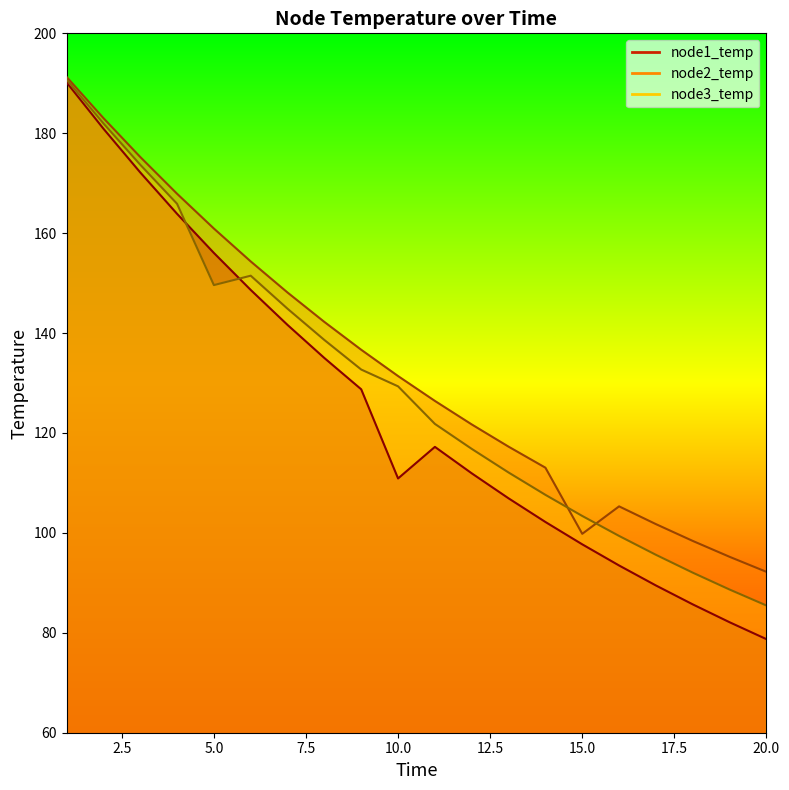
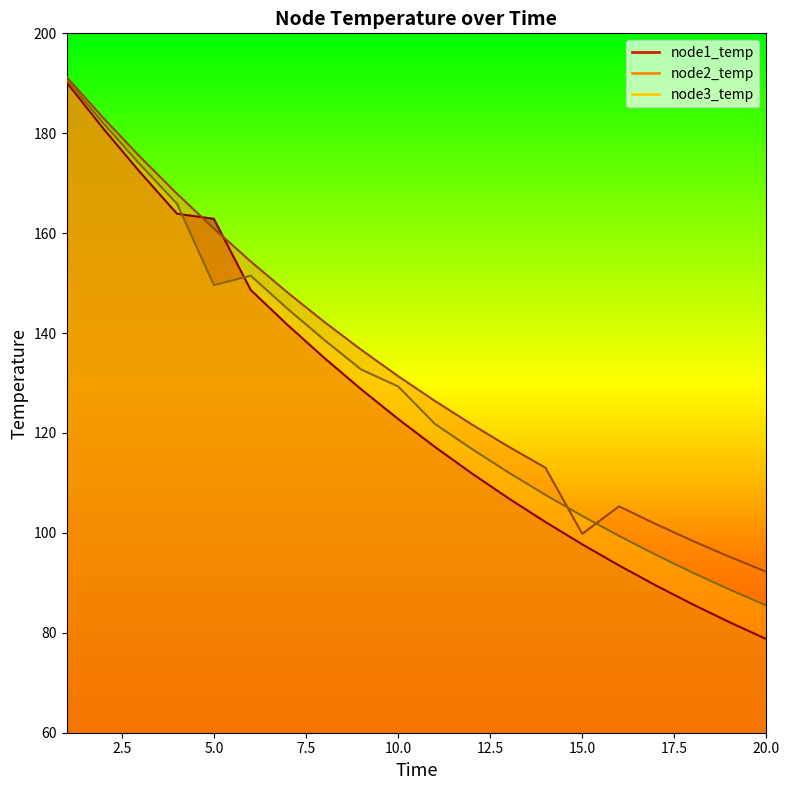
  {
    "node1_temp": {
-     "5.0": 156,
-     "10.0": 111,
+     "5.0": 163,
+     "10.0": 123,
      "15.0": 98,
      "20.0": 79
    },
    "node2_temp": {
      "5.0": 161,
      "10.0": 131,
      "15.0": 100,
      "20.0": 92
    },
    "node3_temp": {
      "5.0": 150,
      "10.0": 129,
      "15.0": 103,
      "20.0": 85
    }
  }
